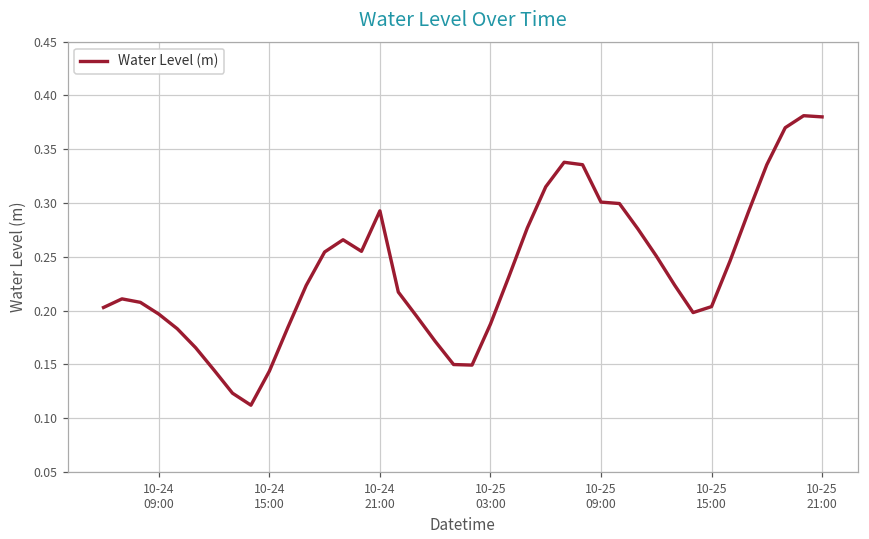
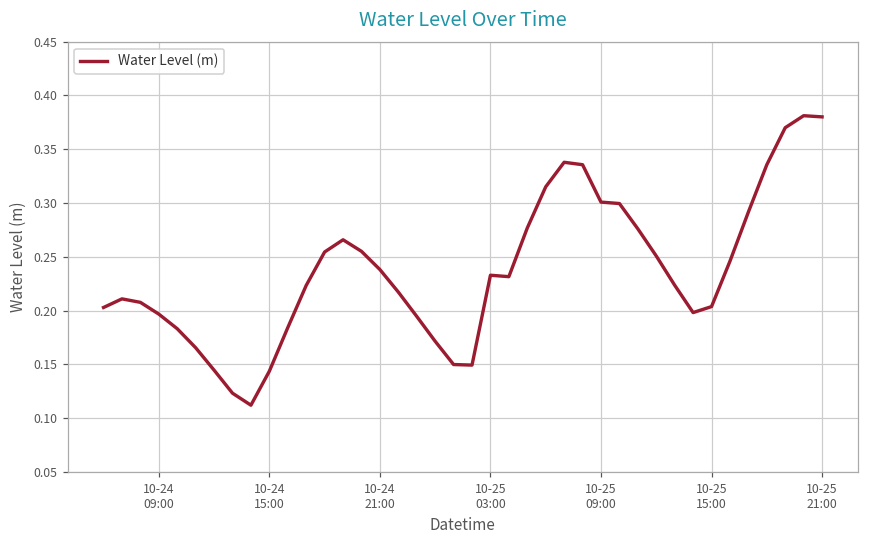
  {
    "10-24 09:00": 0.20,
    "10-24 15:00": 0.14,
-   "10-24 21:00": 0.29,
-   "10-25 03:00": 0.19,
+   "10-24 21:00": 0.24,
+   "10-25 03:00": 0.23,
    "10-25 09:00": 0.30,
    "10-25 15:00": 0.20,
    "10-25 21:00": 0.38
  }
